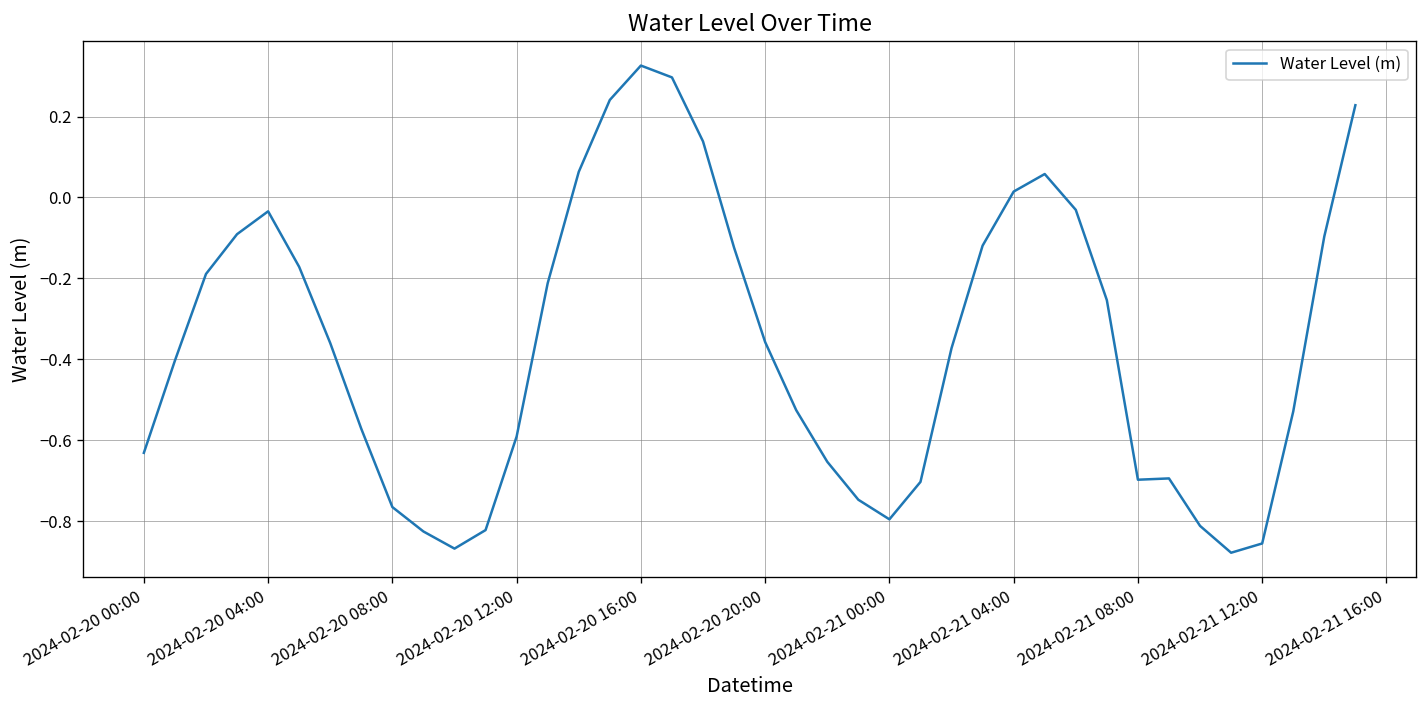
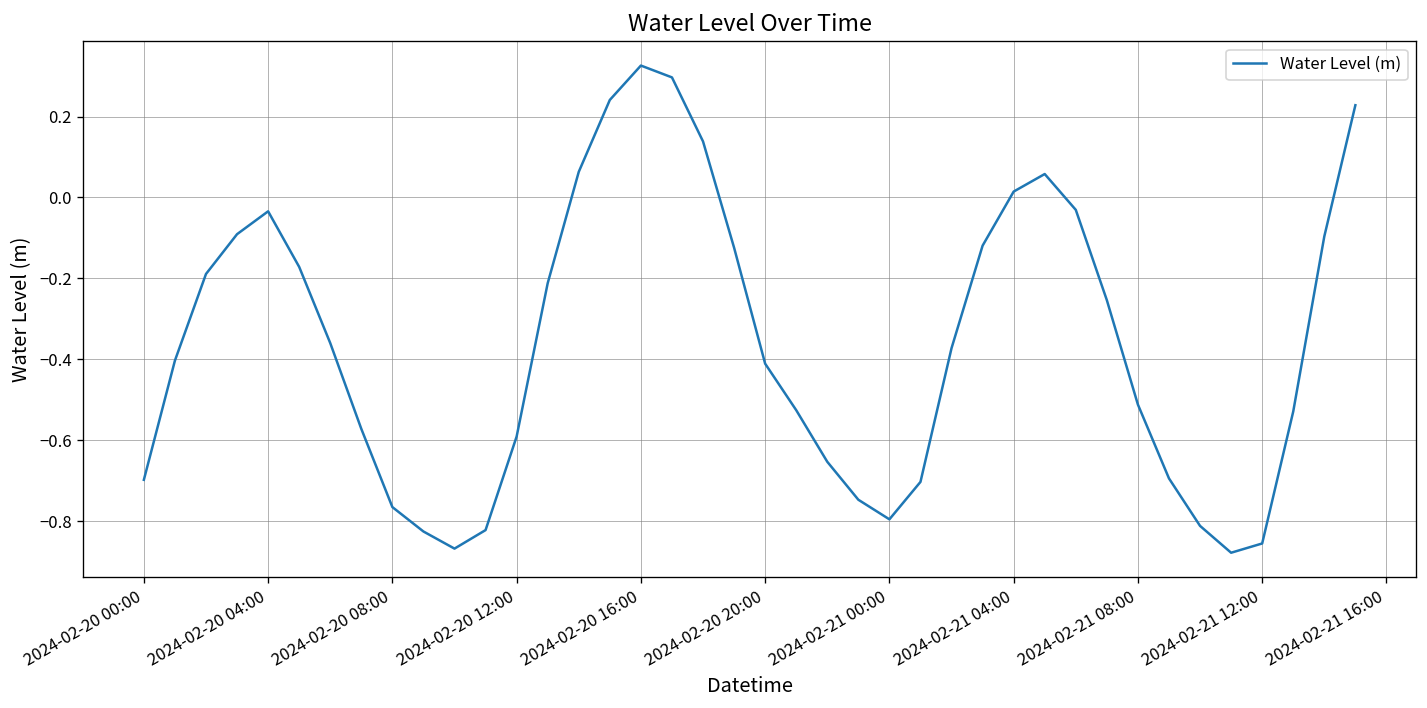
  {
-   "2024-02-20 00:00": -0.63,
+   "2024-02-20 00:00": -0.70,
    "2024-02-20 04:00": -0.03,
    "2024-02-20 08:00": -0.77,
    "2024-02-20 12:00": -0.59,
    "2024-02-20 16:00": 0.33,
-   "2024-02-20 20:00": -0.36,
+   "2024-02-20 20:00": -0.41,
    "2024-02-21 00:00": -0.80,
    "2024-02-21 04:00": 0.01,
-   "2024-02-21 08:00": -0.70,
+   "2024-02-21 08:00": -0.51,
    "2024-02-21 12:00": -0.86
  }
